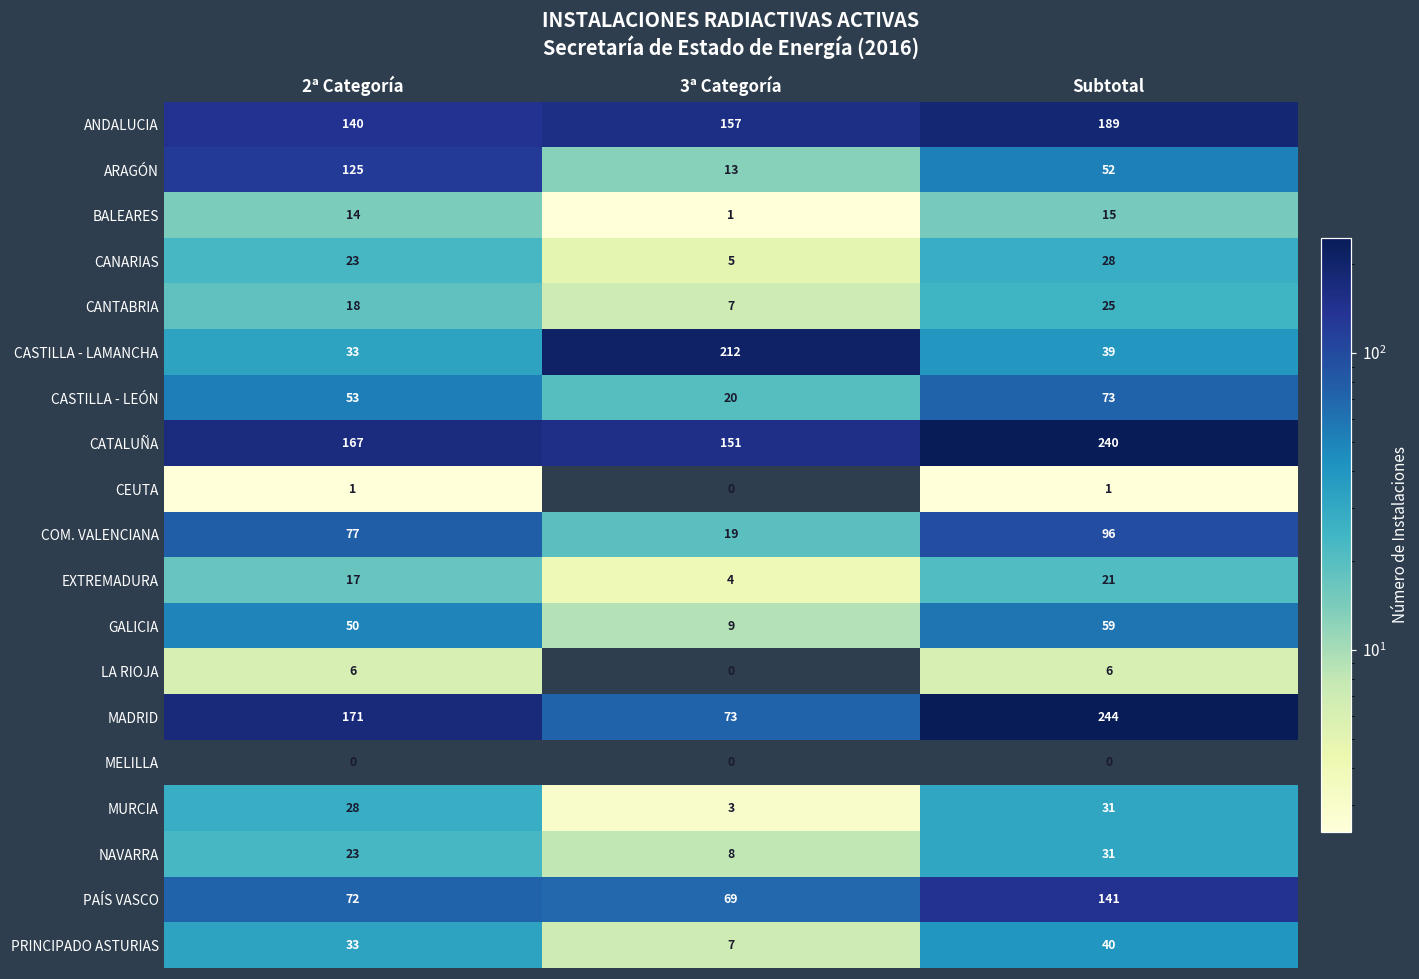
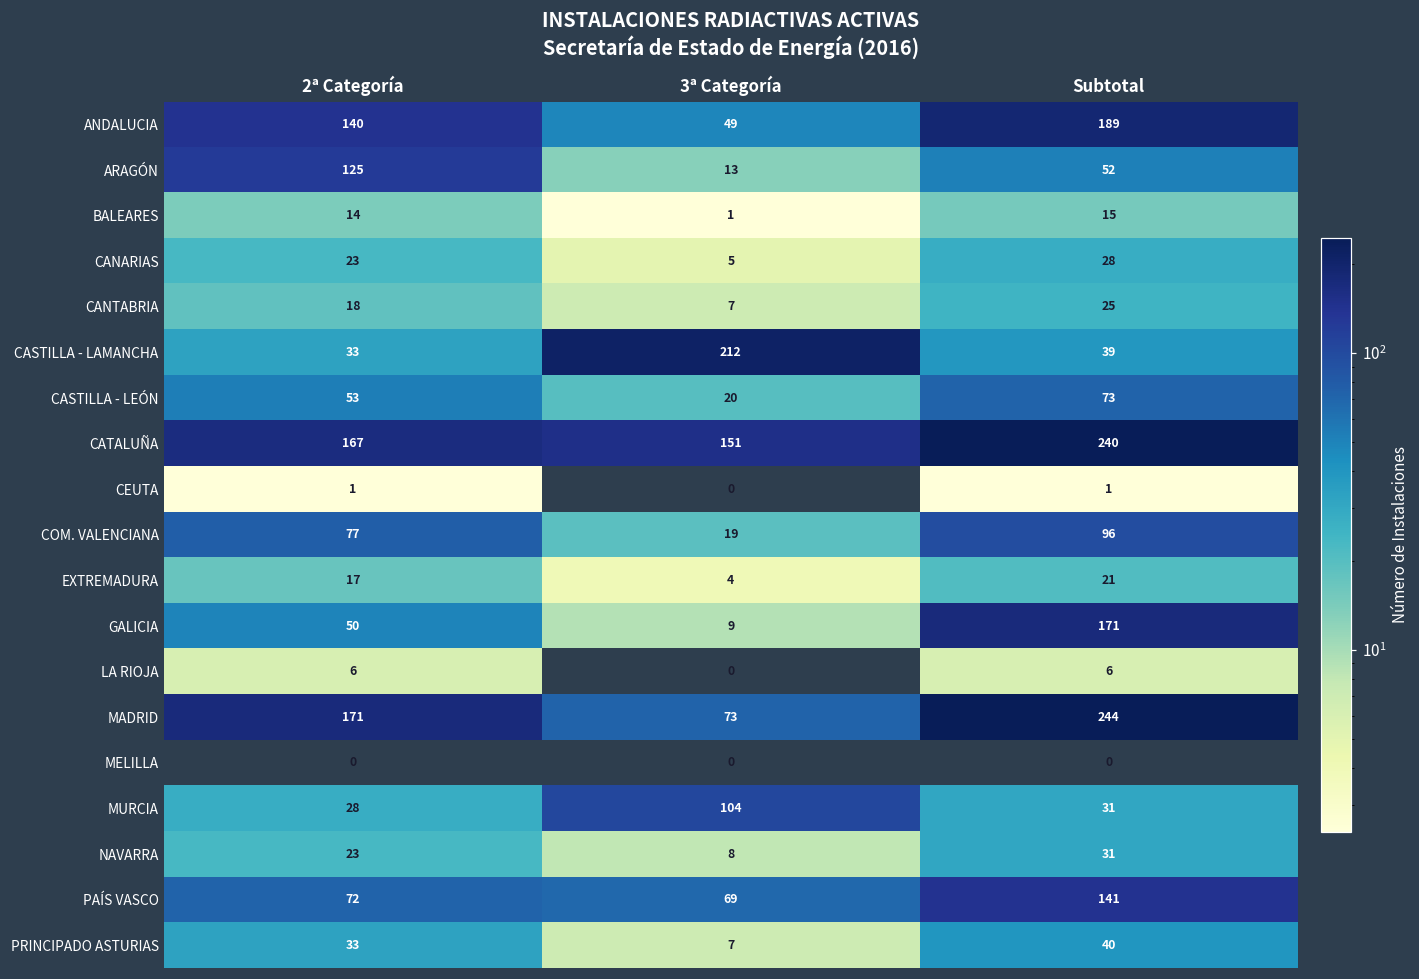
  {
    "ANDALUCIA": {
      "2ª Categoría": 140,
-     "3ª Categoría": 157,
+     "3ª Categoría": 49,
      "Subtotal": 189
    },
    "ARAGÓN": {
      "2ª Categoría": 125,
      "3ª Categoría": 13,
      "Subtotal": 52
    },
    "BALEARES": {
      "2ª Categoría": 14,
      "3ª Categoría": 1,
      "Subtotal": 15
    },
    "CANARIAS": {
      "2ª Categoría": 23,
      "3ª Categoría": 5,
      "Subtotal": 28
    },
    "CANTABRIA": {
      "2ª Categoría": 18,
      "3ª Categoría": 7,
      "Subtotal": 25
    },
    "CASTILLA - LAMANCHA": {
      "2ª Categoría": 33,
      "3ª Categoría": 212,
      "Subtotal": 39
    },
    "CASTILLA - LEÓN": {
      "2ª Categoría": 53,
      "3ª Categoría": 20,
      "Subtotal": 73
    },
    "CATALUÑA": {
      "2ª Categoría": 167,
      "3ª Categoría": 151,
      "Subtotal": 240
    },
    "CEUTA": {
      "2ª Categoría": 1,
      "Subtotal": 1
    },
    "COM. VALENCIANA": {
      "2ª Categoría": 77,
      "3ª Categoría": 19,
      "Subtotal": 96
    },
    "EXTREMADURA": {
      "2ª Categoría": 17,
      "3ª Categoría": 4,
      "Subtotal": 21
    },
    "GALICIA": {
      "2ª Categoría": 50,
      "3ª Categoría": 9,
-     "Subtotal": 59
+     "Subtotal": 171
    },
    "LA RIOJA": {
      "2ª Categoría": 6,
      "Subtotal": 6
    },
    "MADRID": {
      "2ª Categoría": 171,
      "3ª Categoría": 73,
      "Subtotal": 244
    },
    "MURCIA": {
      "2ª Categoría": 28,
-     "3ª Categoría": 3,
+     "3ª Categoría": 104,
      "Subtotal": 31
    },
    "NAVARRA": {
      "2ª Categoría": 23,
      "3ª Categoría": 8,
      "Subtotal": 31
    },
    "PAÍS VASCO": {
      "2ª Categoría": 72,
      "3ª Categoría": 69,
      "Subtotal": 141
    },
    "PRINCIPADO ASTURIAS": {
      "2ª Categoría": 33,
      "3ª Categoría": 7,
      "Subtotal": 40
    }
  }
